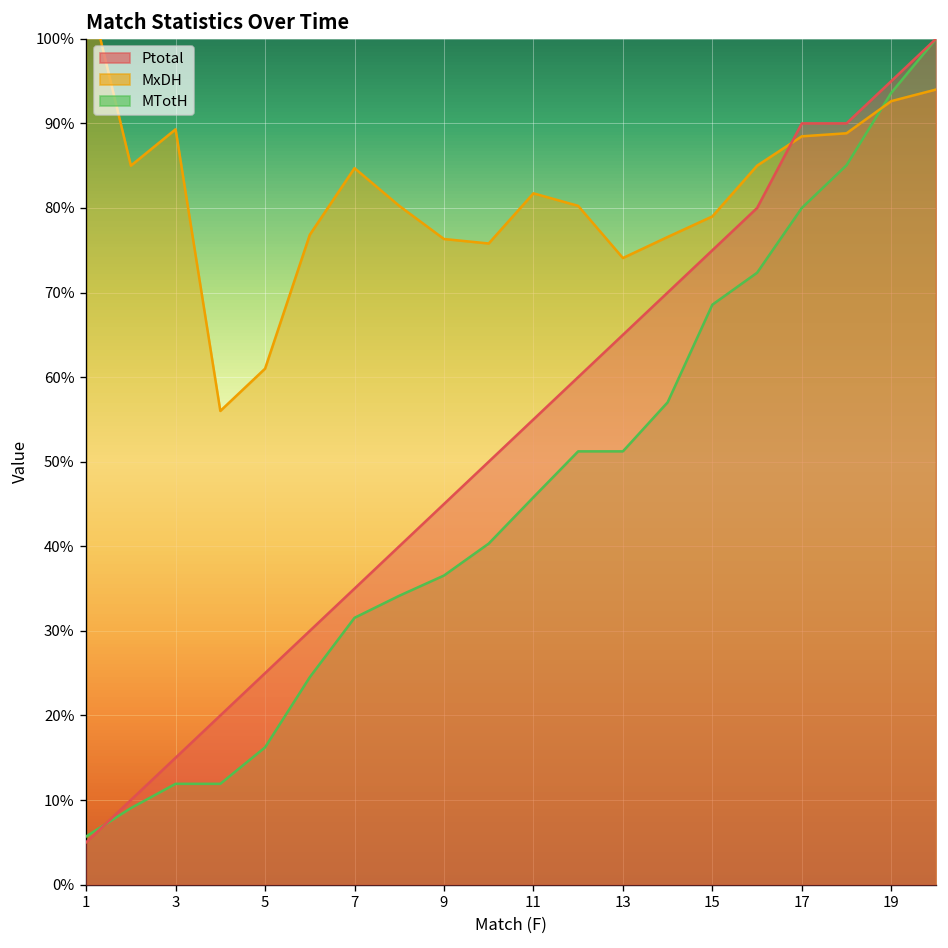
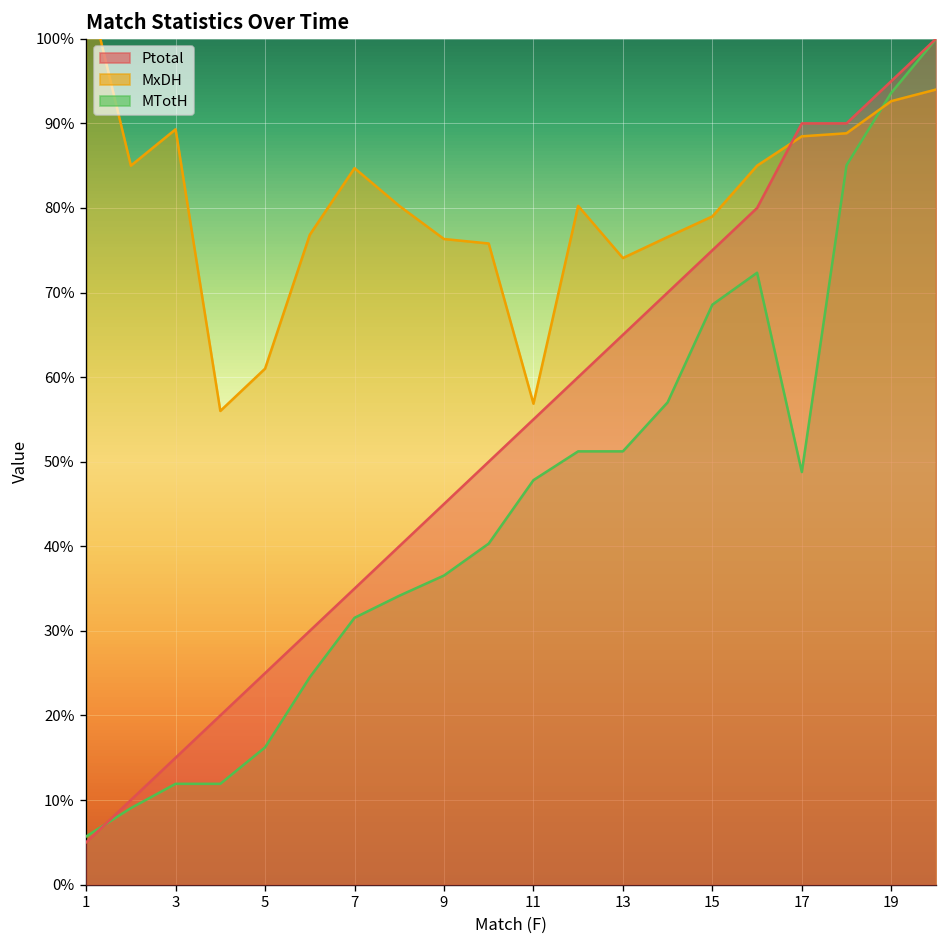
  {
    "Ptotal": {
      "1": "5%",
      "3": "15%",
      "5": "25%",
      "7": "35%",
      "9": "45%",
      "11": "55%",
      "13": "65%",
      "15": "75%",
      "17": "90%",
      "19": "95%"
    },
    "MxDH": {
      "3": "89%",
      "5": "61%",
      "7": "85%",
      "9": "76%",
-     "11": "82%",
+     "11": "57%",
      "13": "74%",
      "15": "79%",
      "17": "88%",
      "19": "93%"
    },
    "MTotH": {
      "1": "6%",
      "3": "12%",
      "5": "16%",
      "7": "32%",
      "9": "37%",
-     "11": "46%",
+     "11": "48%",
      "13": "51%",
      "15": "69%",
-     "17": "80%",
+     "17": "49%",
      "19": "94%"
    }
  }
